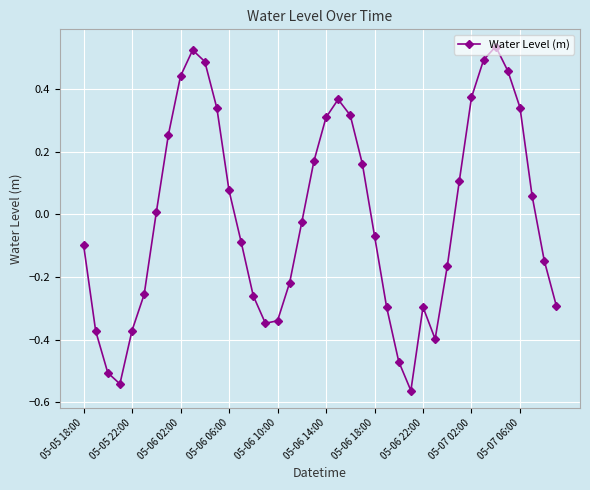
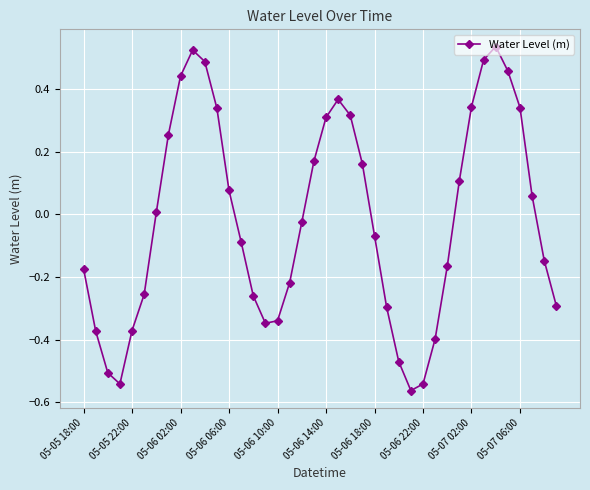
  {
-   "05-05 18:00": -0.10,
+   "05-05 18:00": -0.17,
    "05-05 22:00": -0.37,
    "05-06 02:00": 0.44,
    "05-06 06:00": 0.08,
    "05-06 10:00": -0.34,
    "05-06 14:00": 0.31,
    "05-06 18:00": -0.07,
-   "05-06 22:00": -0.30,
-   "05-07 02:00": 0.37,
+   "05-06 22:00": -0.54,
+   "05-07 02:00": 0.34,
    "05-07 06:00": 0.34
  }
